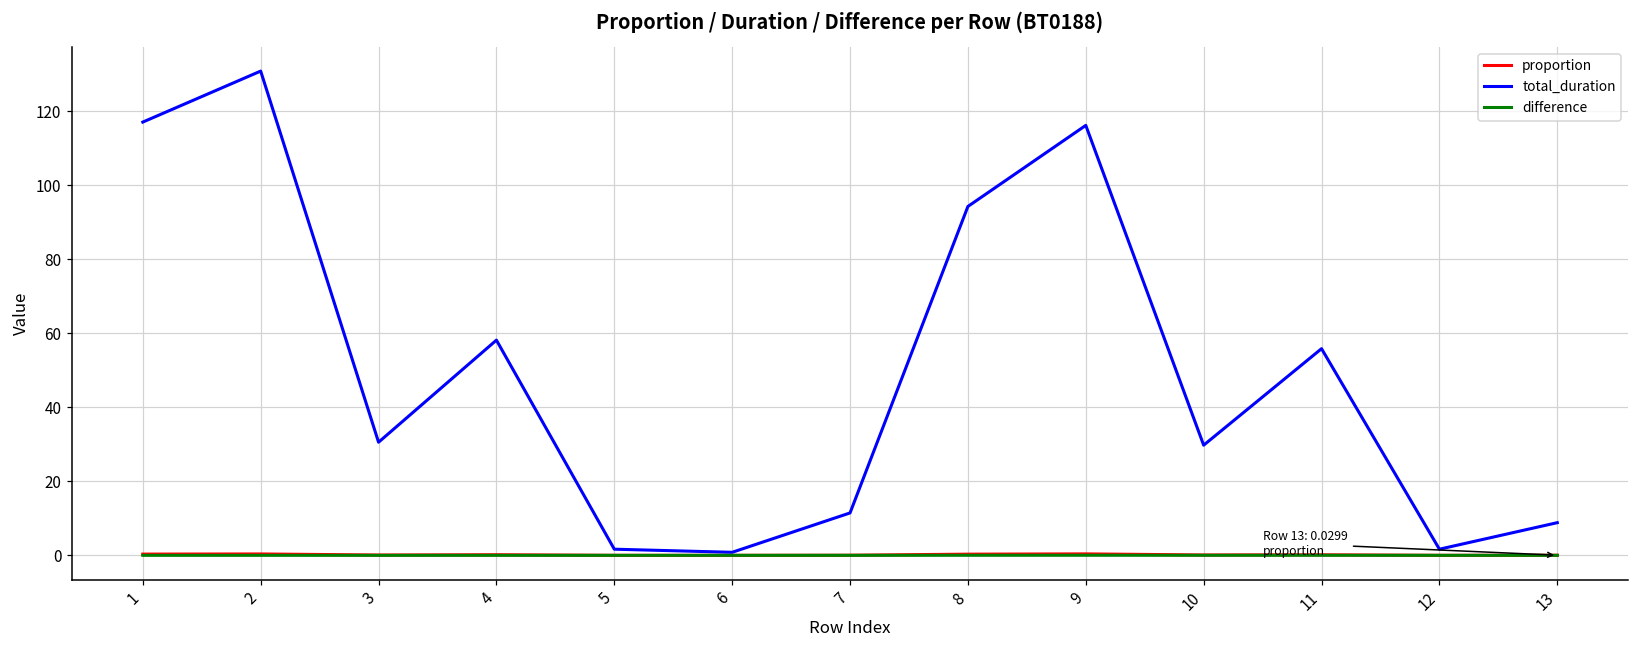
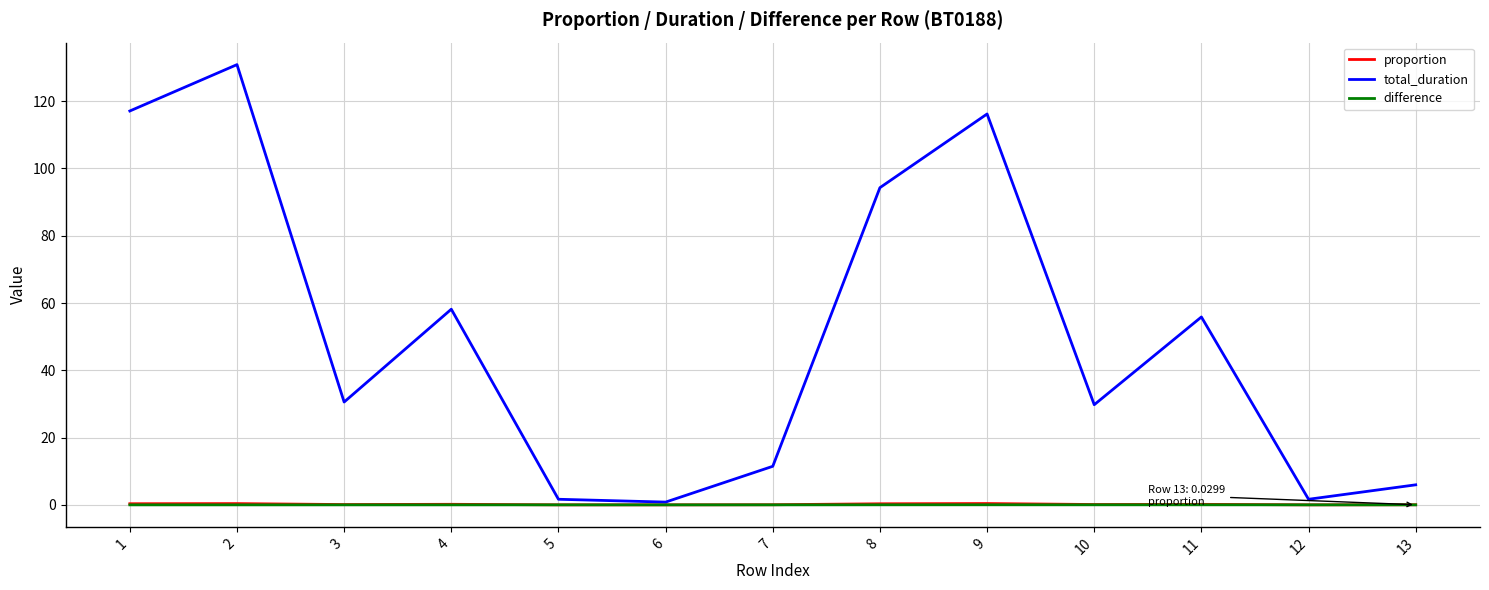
  {
    "total_duration": {
      "1": 117,
      "2": 131,
      "3": 31,
      "4": 58,
      "5": 2,
      "6": 1,
      "7": 11,
      "8": 94,
      "9": 116,
      "10": 30,
      "11": 56,
-     "13": 9
+     "13": 6
    }
  }
